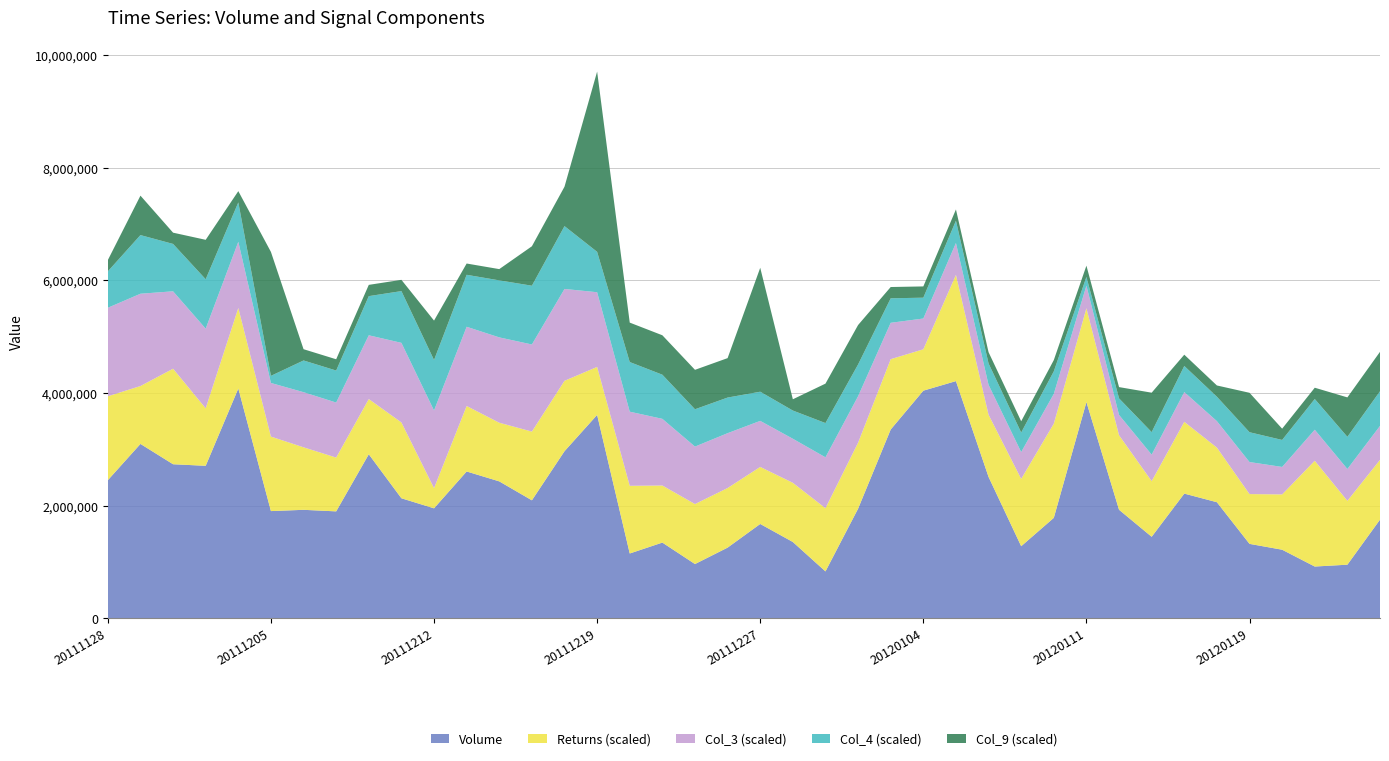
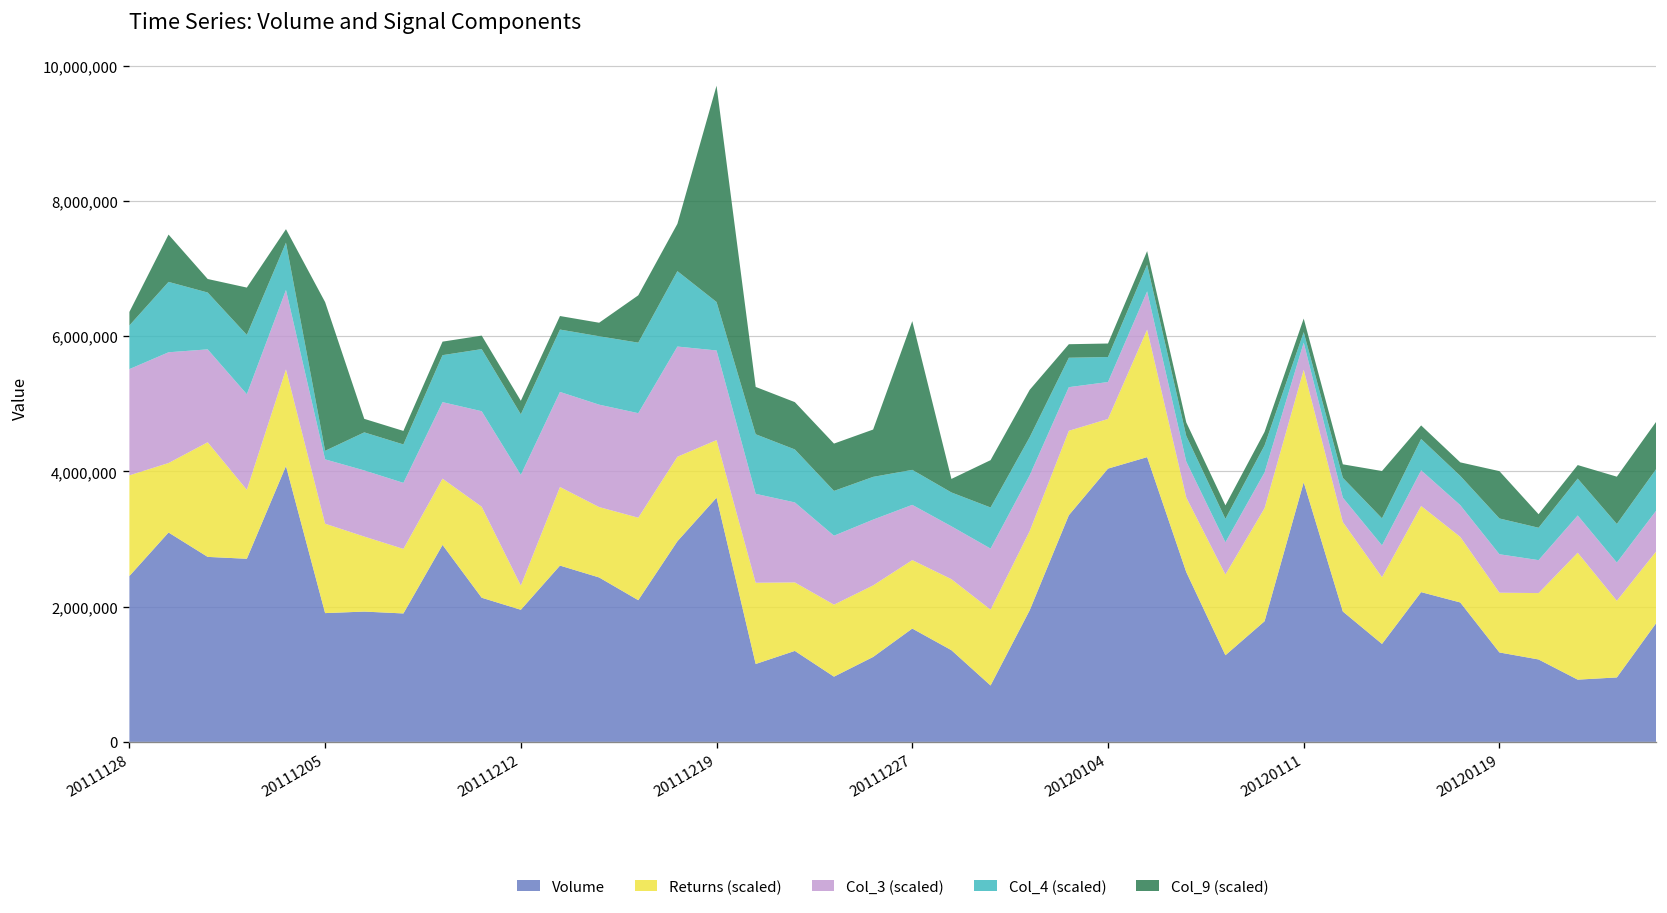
  {
    "Volume": {
      "20111128": "2,500,000",
      "20111205": "1,900,000",
      "20111212": "2,000,000",
      "20111219": "3,600,000",
      "20111227": "1,700,000",
      "20120104": "4,000,000",
      "20120111": "3,800,000",
      "20120119": "1,300,000"
    },
    "Returns (scaled)": {
      "20111128": "1,500,000",
      "20111205": "1,300,000",
      "20111212": "400,000",
      "20111219": "900,000",
      "20111227": "1,000,000",
      "20120104": "700,000",
      "20120111": "1,700,000",
      "20120119": "900,000"
    },
    "Col_3 (scaled)": {
      "20111128": "1,600,000",
      "20111205": "1,000,000",
-     "20111212": "1,400,000",
+     "20111212": "1,600,000",
      "20111219": "1,300,000",
      "20111227": "800,000",
      "20120104": "500,000",
      "20120111": "400,000",
      "20120119": "600,000"
    },
    "Col_4 (scaled)": {
      "20111128": "600,000",
      "20111205": "100,000",
      "20111212": "900,000",
      "20111219": "700,000",
      "20111227": "500,000",
      "20120104": "400,000",
      "20120111": "200,000",
      "20120119": "500,000"
    },
    "Col_9 (scaled)": {
      "20111128": "200,000",
      "20111205": "2,200,000",
-     "20111212": "700,000",
+     "20111212": "200,000",
      "20111219": "3,200,000",
      "20111227": "2,200,000",
      "20120104": "200,000",
      "20120111": "200,000",
      "20120119": "700,000"
    }
  }
